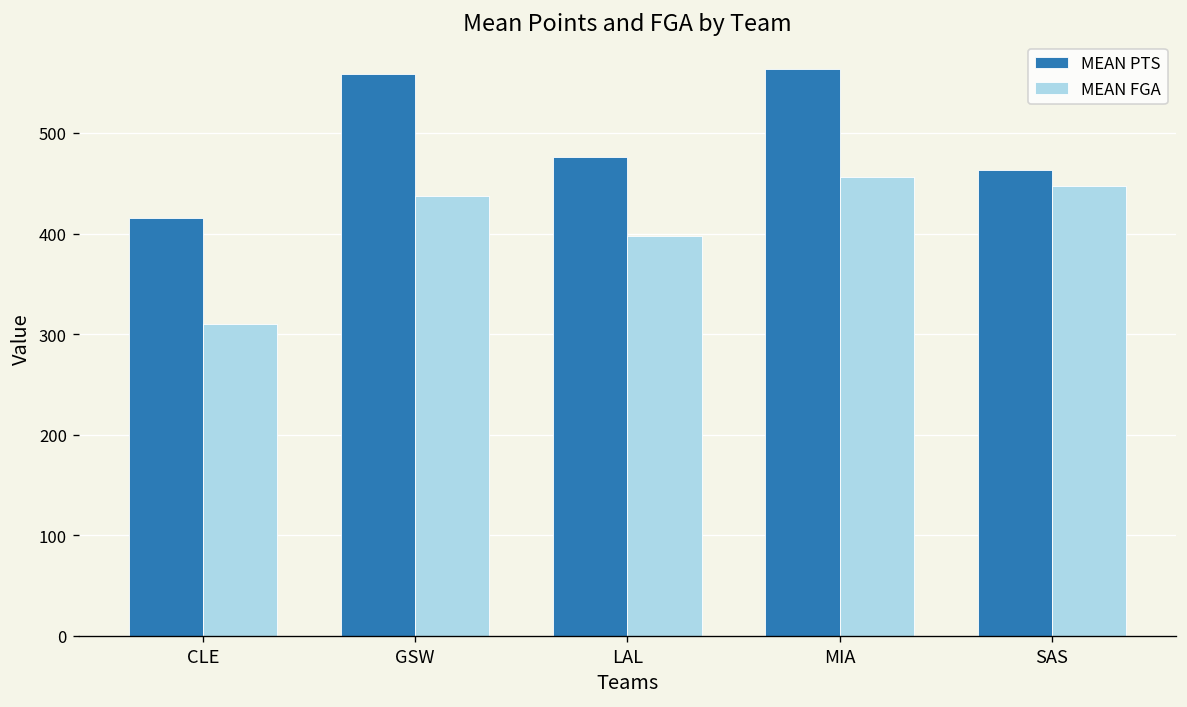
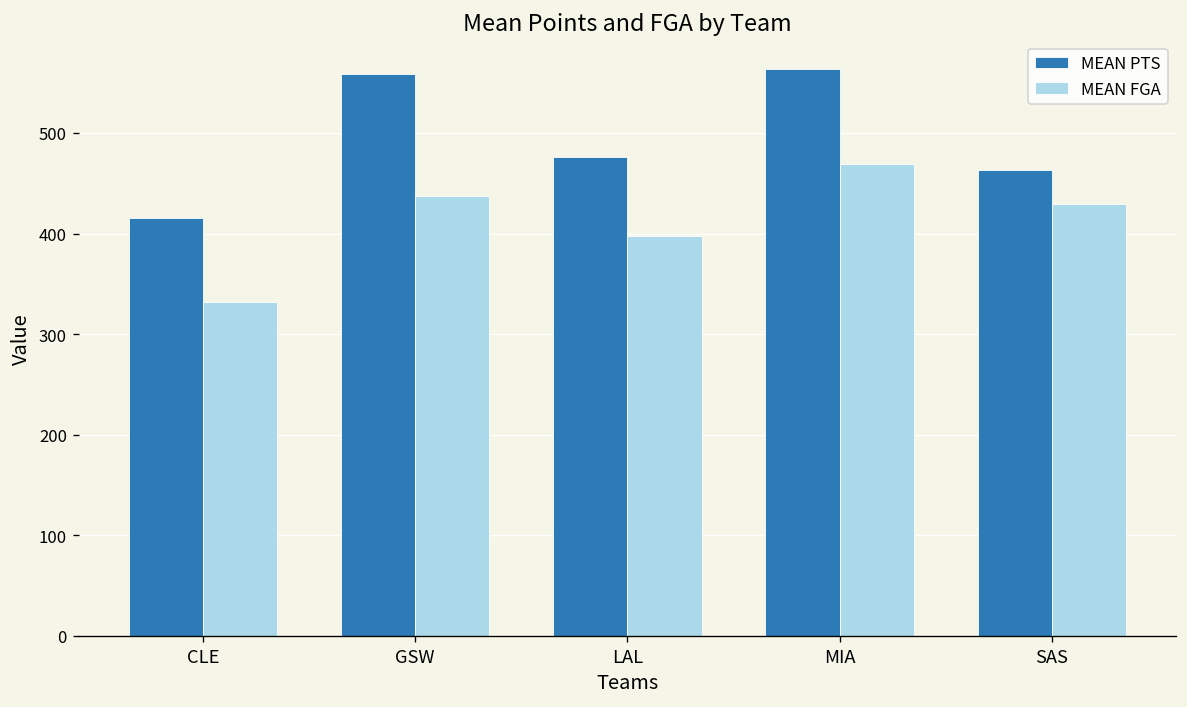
  {
    "MEAN PTS": {
      "CLE": 420,
      "GSW": 560,
      "LAL": 480,
      "MIA": 560,
      "SAS": 460
    },
    "MEAN FGA": {
-     "CLE": 310,
+     "CLE": 330,
      "GSW": 440,
      "LAL": 400,
-     "MIA": 460,
-     "SAS": 450
+     "MIA": 470,
+     "SAS": 430
    }
  }
